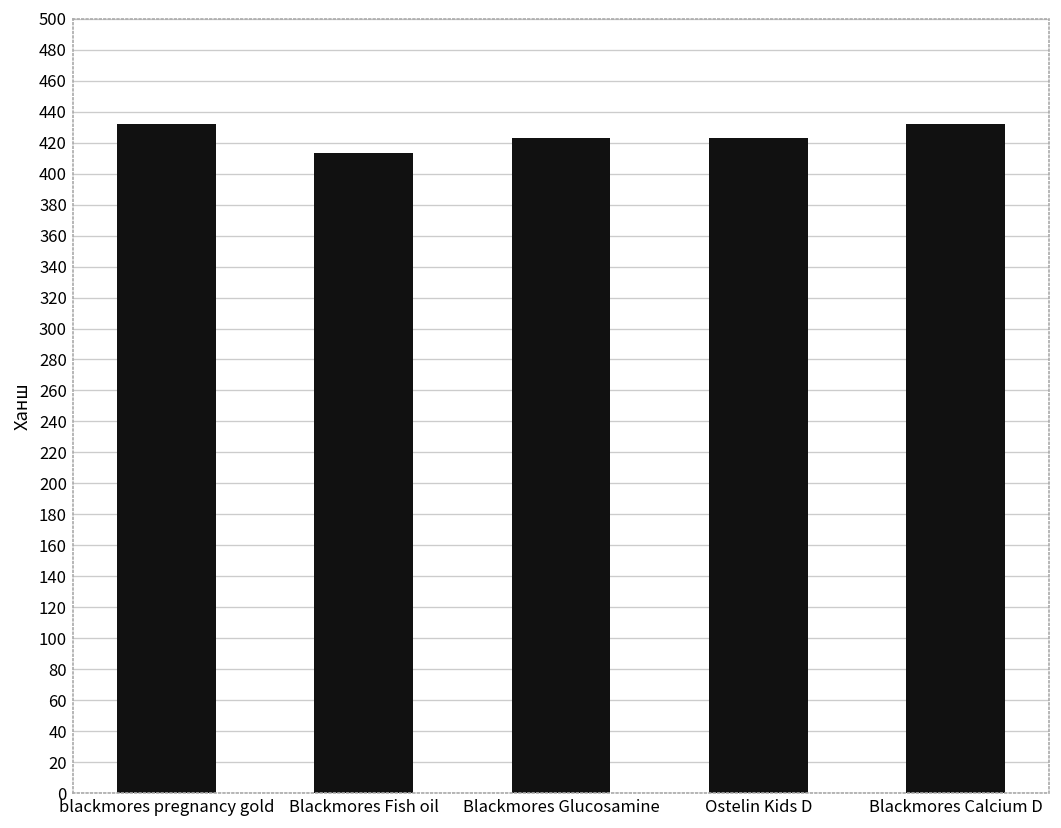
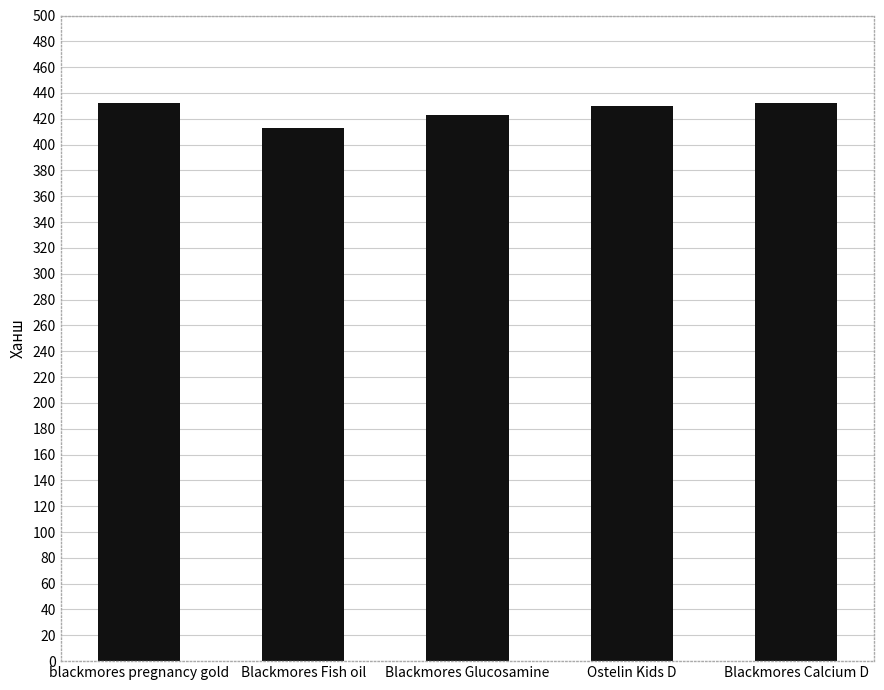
  {
    "blackmores pregnancy gold": 432,
    "Blackmores Fish oil": 413,
    "Blackmores Glucosamine": 423,
-   "Ostelin Kids D": 423,
+   "Ostelin Kids D": 430,
    "Blackmores Calcium D": 432
  }
